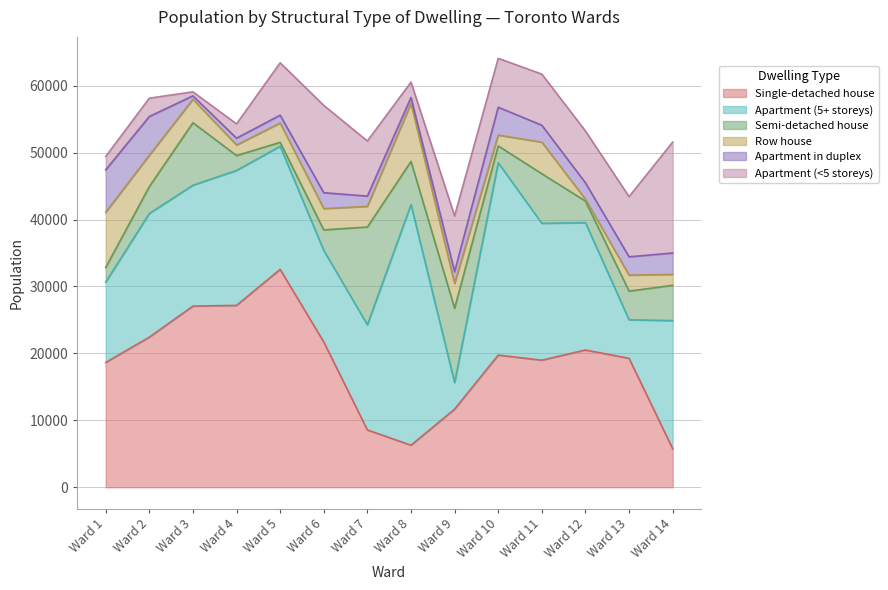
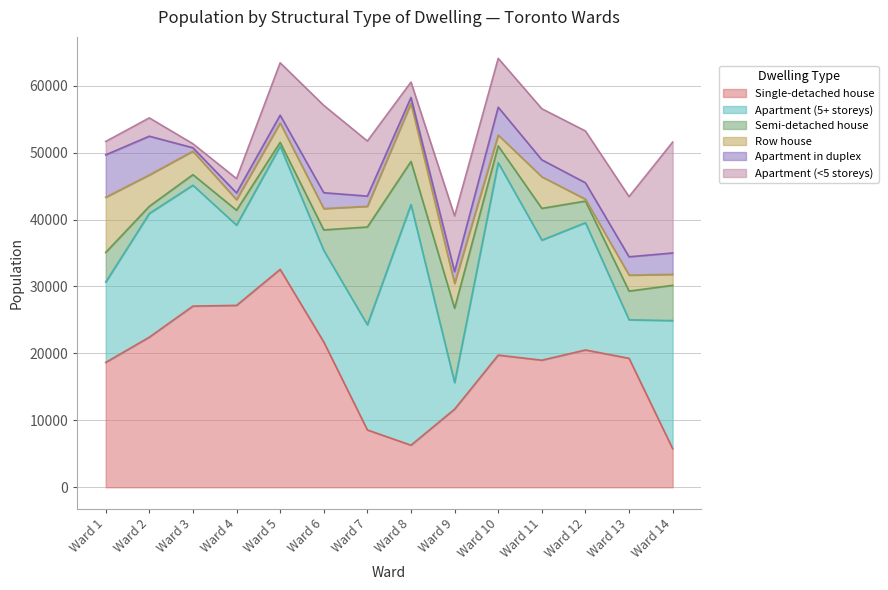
  {
    "Apartment (5+ storeys)": {
      "Ward 1": 12000,
      "Ward 2": 18000,
      "Ward 3": 18000,
-     "Ward 4": 20000,
+     "Ward 4": 12000,
      "Ward 5": 18000,
      "Ward 6": 14000,
      "Ward 7": 16000,
      "Ward 8": 36000,
      "Ward 9": 4000,
      "Ward 10": 29000,
-     "Ward 11": 20000,
+     "Ward 11": 18000,
      "Ward 12": 19000,
      "Ward 13": 6000,
      "Ward 14": 19000
    },
    "Semi-detached house": {
-     "Ward 1": 2000,
-     "Ward 2": 4000,
-     "Ward 3": 9000,
+     "Ward 1": 4000,
+     "Ward 2": 1000,
+     "Ward 3": 2000,
      "Ward 4": 2000,
      "Ward 5": 1000,
      "Ward 6": 3000,
      "Ward 7": 15000,
      "Ward 8": 6000,
      "Ward 9": 11000,
      "Ward 10": 3000,
-     "Ward 11": 7000,
+     "Ward 11": 5000,
      "Ward 13": 4000,
      "Ward 14": 5000
    }
  }
